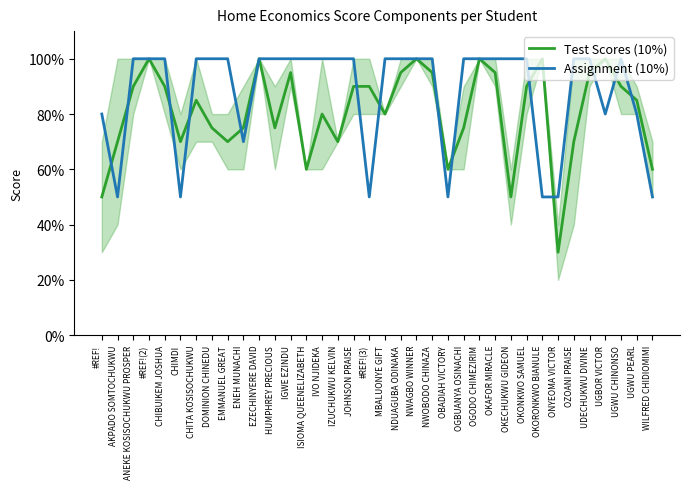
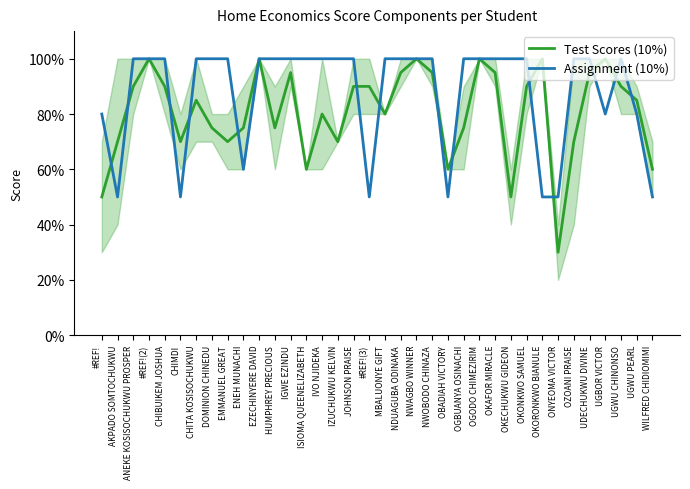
  {
    "Assignment (10%)": {
      "#REF!": "80%",
      "AKPADO SOMTOCHUKWU": "50%",
      "CHIMDI": "50%",
      "DOMINION CHINEDU": "100%",
      "EMMANUEL GREAT": "100%",
-     "ENEH MUNACHI": "70%",
+     "ENEH MUNACHI": "60%",
      "HUMPHREY PRECIOUS": "100%",
      "ISIOMA QUEENELIZABETH": "100%",
      "IZUCHUKWU KELVIN": "100%",
      "#REF!(3)": "50%",
      "MBALUONYE GIFT": "100%",
      "OBADIAH VICTORY": "50%",
      "OGBUANYA OSINACHI": "100%",
      "OKECHUKWU GIDEON": "100%",
      "OKORONKWO BIANULE": "50%",
      "ONYEOMA VICTOR": "50%",
      "UGBOR VICTOR": "80%",
      "UGWU PEARL": "80%",
      "WILFRED CHIDIOMIMI": "50%"
    }
  }
